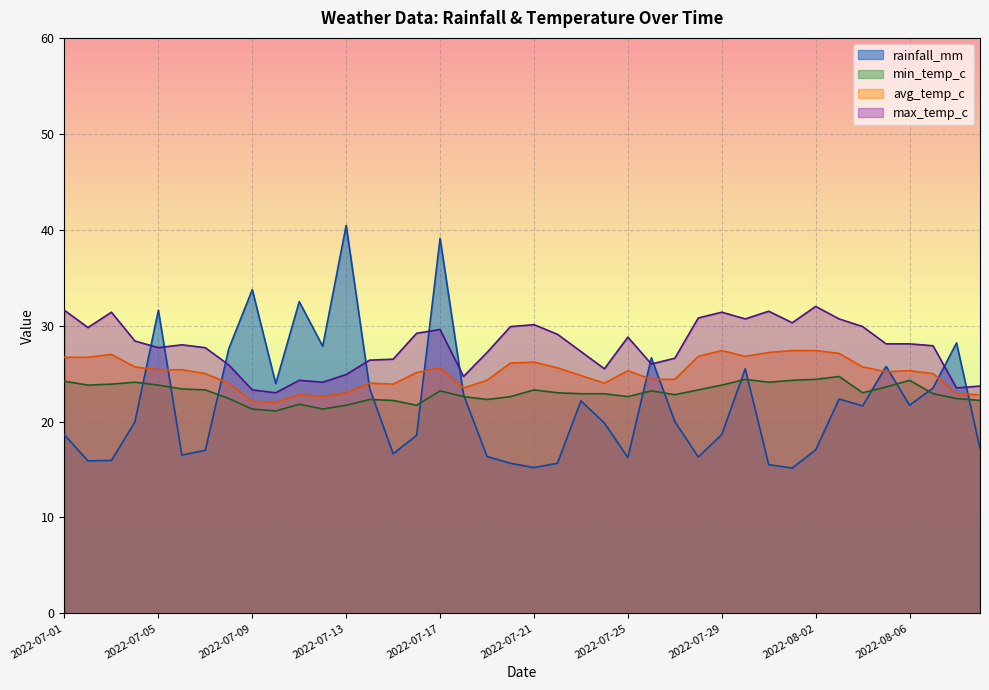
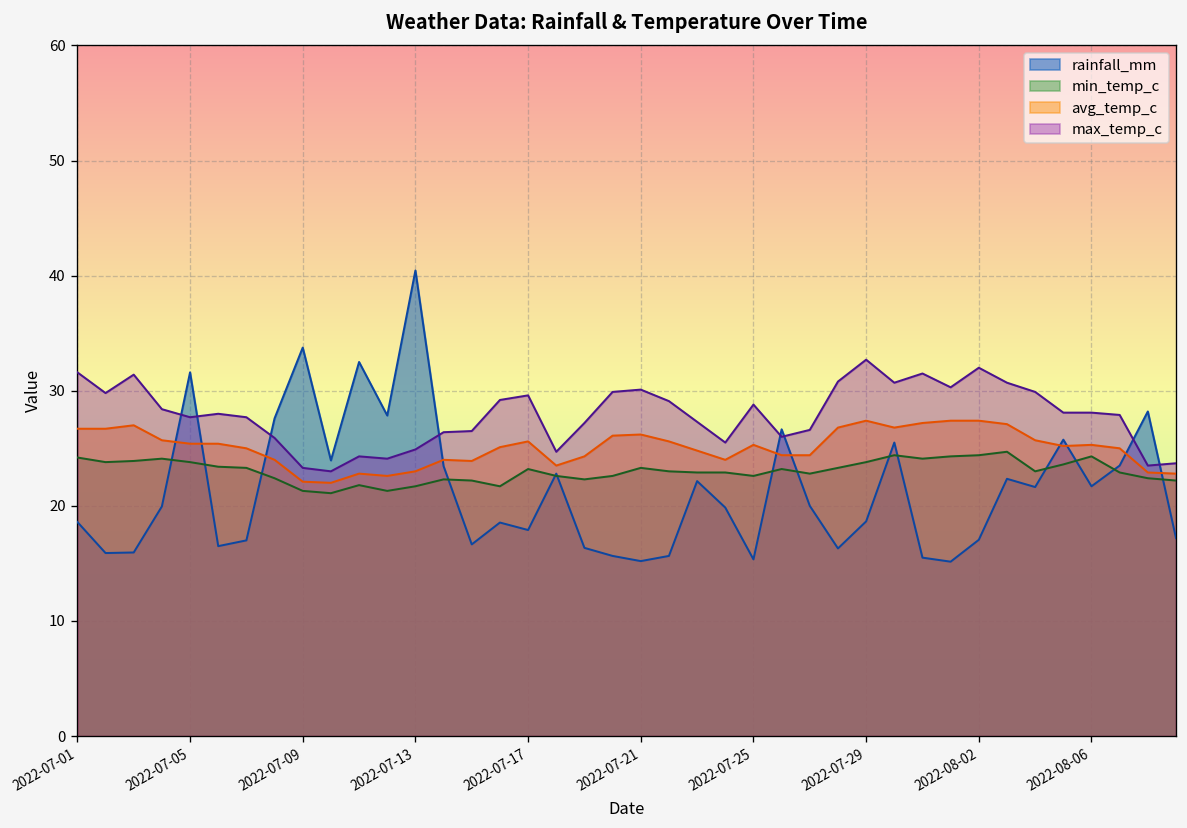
  {
    "rainfall_mm": {
      "2022-07-01": 19,
      "2022-07-05": 32,
      "2022-07-09": 34,
      "2022-07-13": 40,
-     "2022-07-17": 39,
+     "2022-07-17": 18,
      "2022-07-21": 15,
-     "2022-07-25": 16,
+     "2022-07-25": 15,
      "2022-07-29": 19,
      "2022-08-02": 17,
      "2022-08-06": 22
    },
    "min_temp_c": {
      "2022-07-01": 24,
      "2022-07-05": 24,
      "2022-07-09": 21,
      "2022-07-13": 22,
      "2022-07-17": 23,
      "2022-07-21": 23,
      "2022-07-25": 23,
      "2022-07-29": 24,
      "2022-08-02": 24,
      "2022-08-06": 24
    },
    "avg_temp_c": {
      "2022-07-01": 27,
      "2022-07-05": 25,
      "2022-07-09": 22,
      "2022-07-13": 23,
      "2022-07-17": 26,
      "2022-07-21": 26,
      "2022-07-25": 25,
      "2022-07-29": 27,
      "2022-08-02": 27,
      "2022-08-06": 25
    },
    "max_temp_c": {
      "2022-07-01": 32,
      "2022-07-05": 28,
      "2022-07-09": 23,
      "2022-07-13": 25,
      "2022-07-17": 30,
      "2022-07-21": 30,
      "2022-07-25": 29,
-     "2022-07-29": 31,
+     "2022-07-29": 33,
      "2022-08-02": 32,
      "2022-08-06": 28
    }
  }
